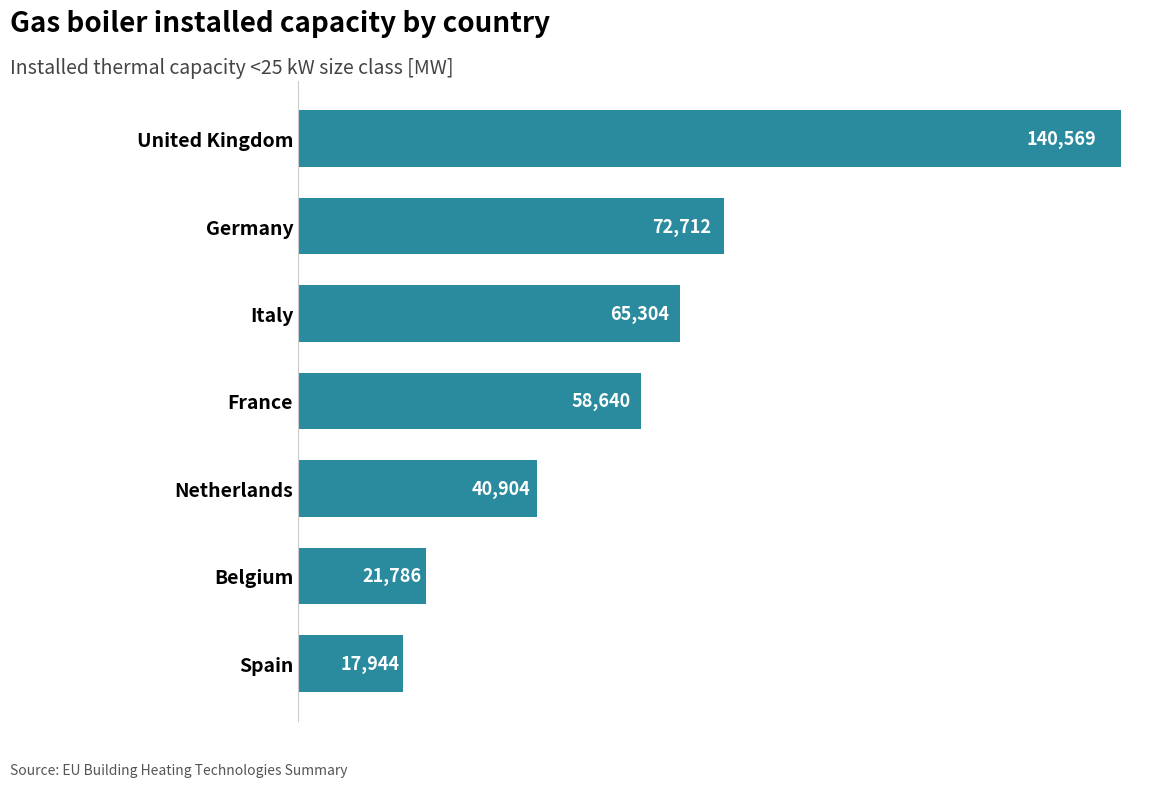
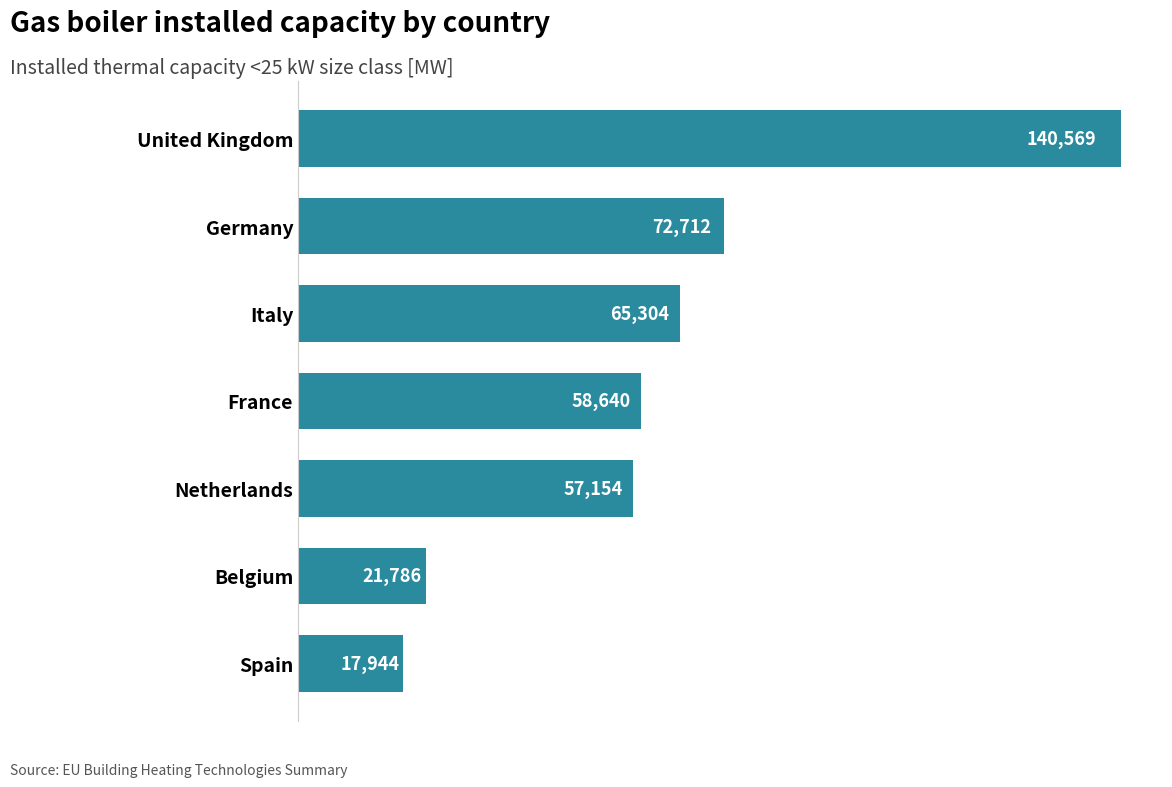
  {
    "United Kingdom": "140,569",
    "Germany": "72,712",
    "Italy": "65,304",
    "France": "58,640",
-   "Netherlands": "40,904",
+   "Netherlands": "57,154",
    "Belgium": "21,786",
    "Spain": "17,944"
  }
